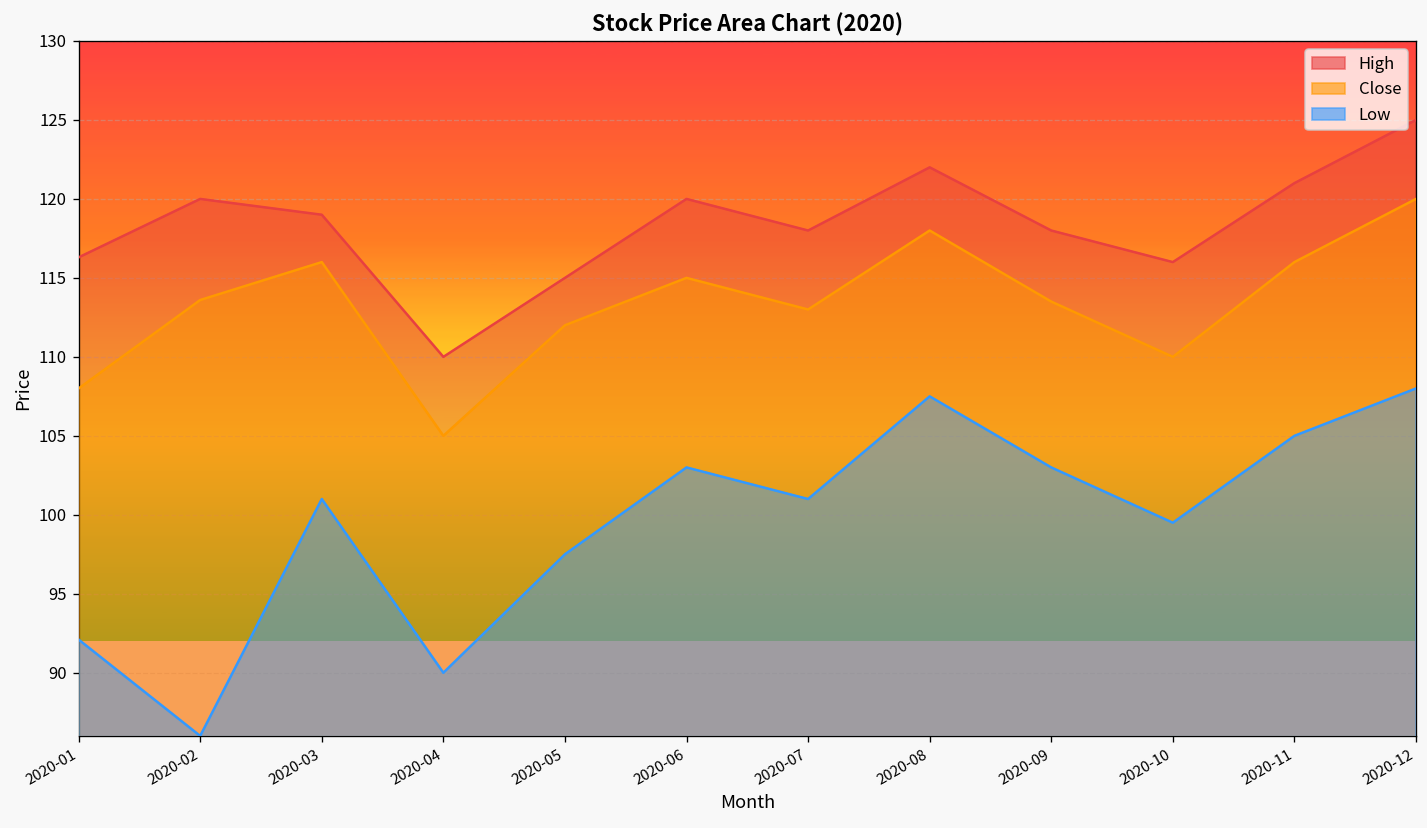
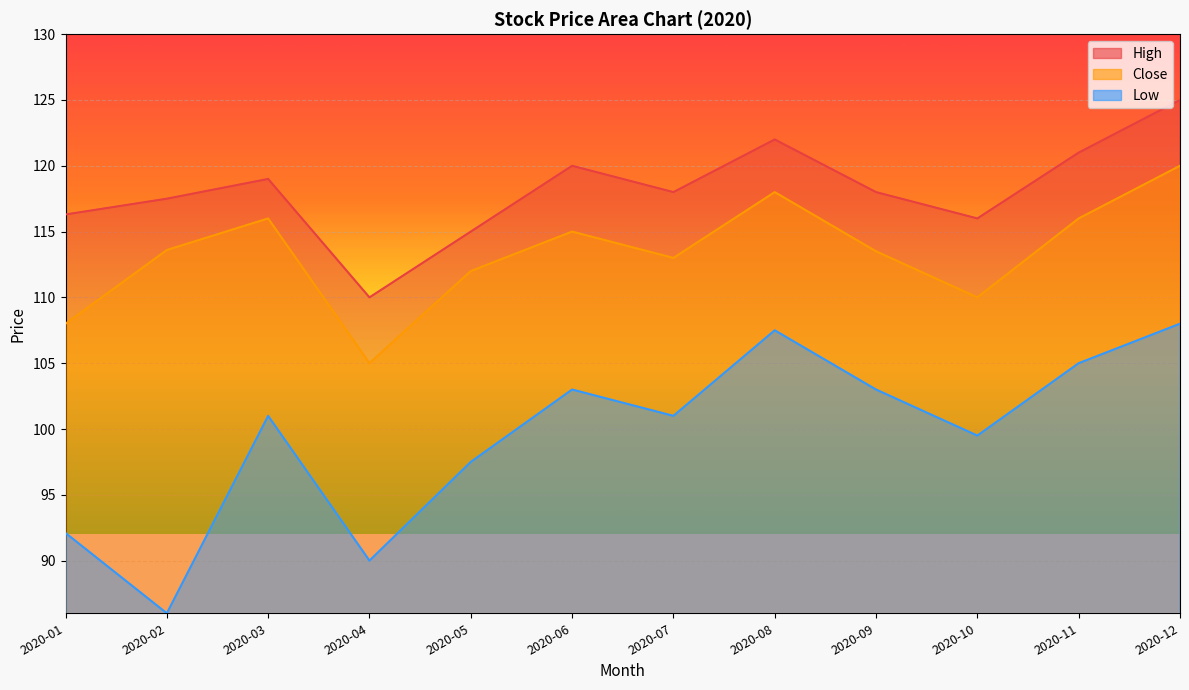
  {
    "High": {
      "2020-01": 116.3,
-     "2020-02": 120.0,
+     "2020-02": 117.5,
      "2020-03": 119.0,
      "2020-04": 110.0,
      "2020-05": 115.0,
      "2020-06": 120.0,
      "2020-07": 118.0,
      "2020-08": 122.0,
      "2020-09": 118.0,
      "2020-10": 116.0,
      "2020-11": 121.0,
      "2020-12": 125.0
    },
    "Close": {
      "2020-01": 108.0,
      "2020-02": 113.6,
      "2020-03": 116.0,
      "2020-04": 105.0,
      "2020-05": 112.0,
      "2020-06": 115.0,
      "2020-07": 113.0,
      "2020-08": 118.0,
      "2020-09": 113.5,
      "2020-10": 110.0,
      "2020-11": 116.0,
      "2020-12": 120.0
    },
    "Low": {
      "2020-01": 92.1,
      "2020-02": 86.0,
      "2020-03": 101.0,
      "2020-04": 90.0,
      "2020-05": 97.5,
      "2020-06": 103.0,
      "2020-07": 101.0,
      "2020-08": 107.5,
      "2020-09": 103.0,
      "2020-10": 99.5,
      "2020-11": 105.0,
      "2020-12": 108.0
    }
  }
